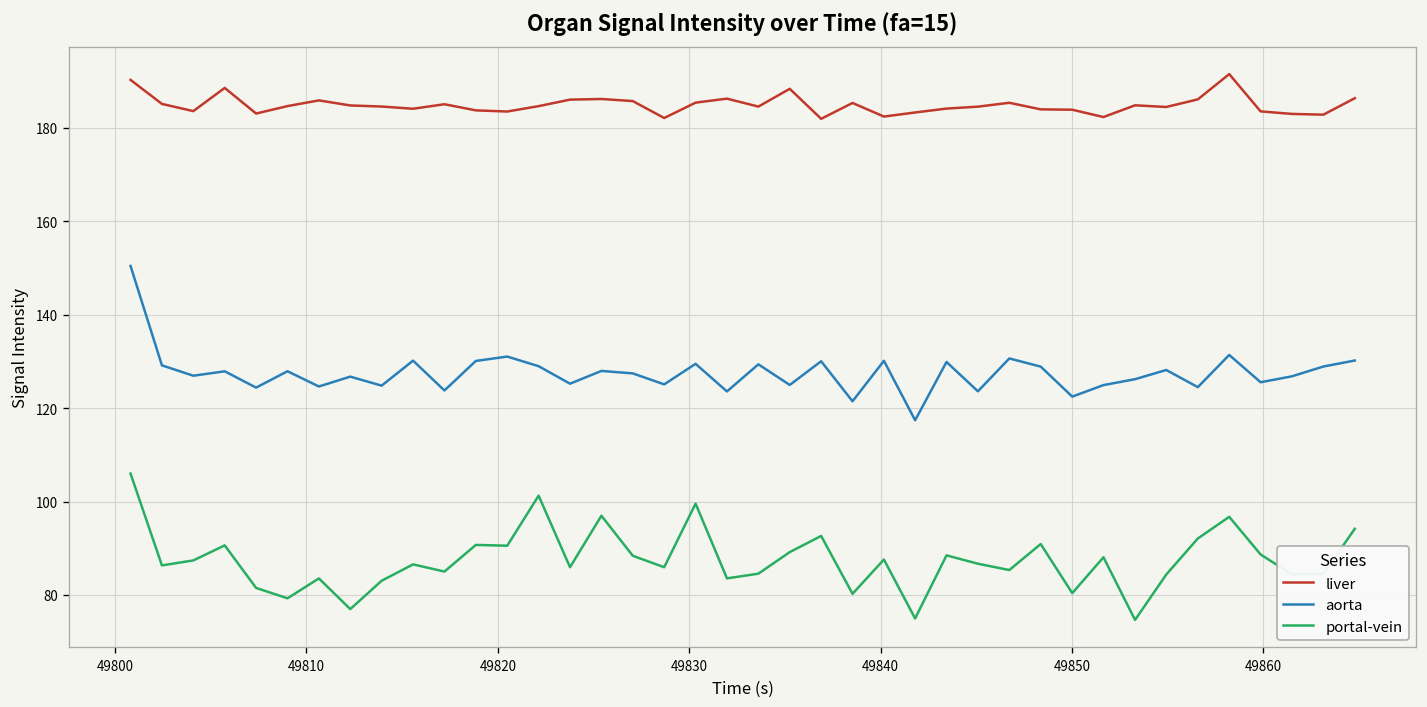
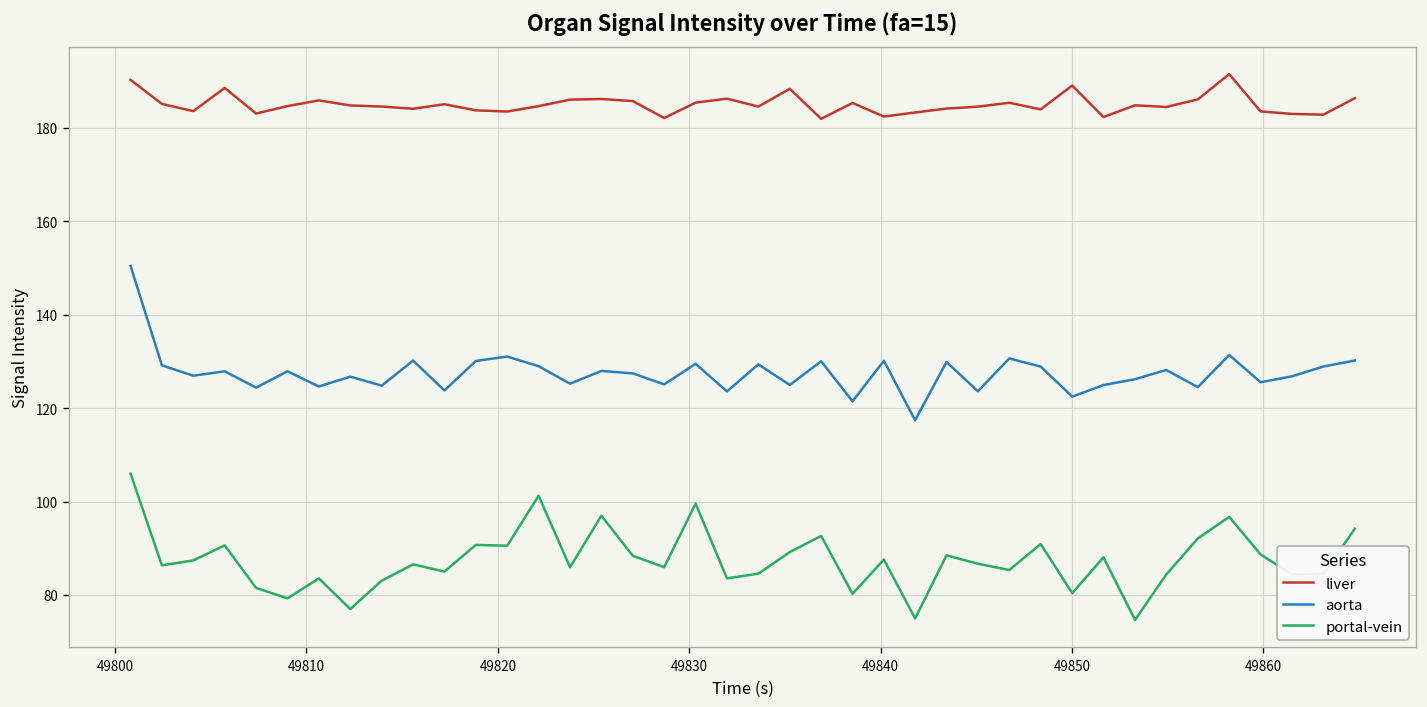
  {
    "liver": {
-     "49850": 184
+     "49850": 189
    },
    "aorta": {
      "49850": 122
    },
    "portal-vein": {
      "49850": 80
    }
  }
